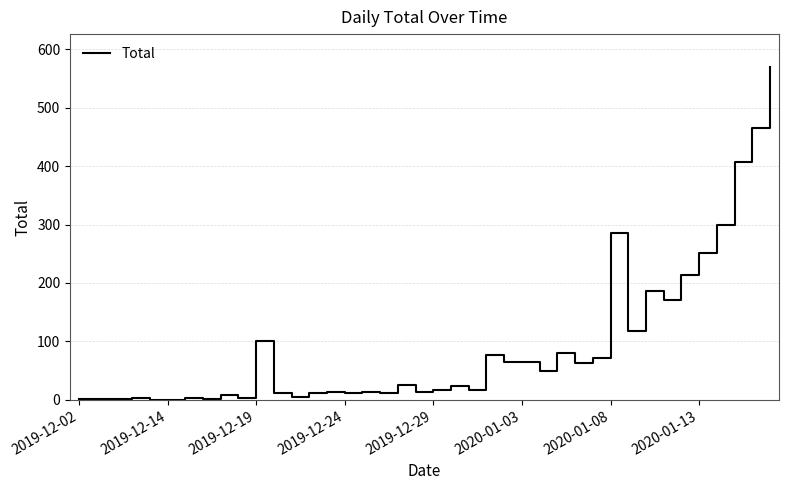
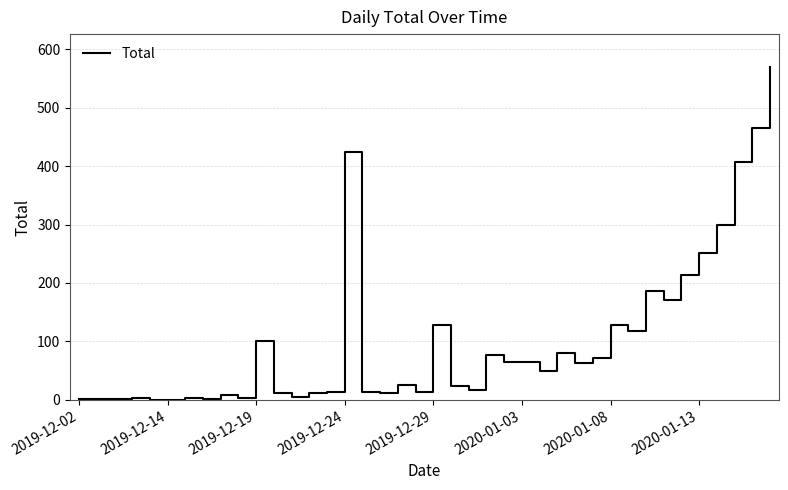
  {
    "2019-12-02": 0,
    "2019-12-14": 0,
    "2019-12-19": 100,
-   "2019-12-24": 10,
-   "2019-12-29": 20,
+   "2019-12-24": 430,
+   "2019-12-29": 130,
    "2020-01-03": 70,
-   "2020-01-08": 290,
+   "2020-01-08": 130,
    "2020-01-13": 250
  }
